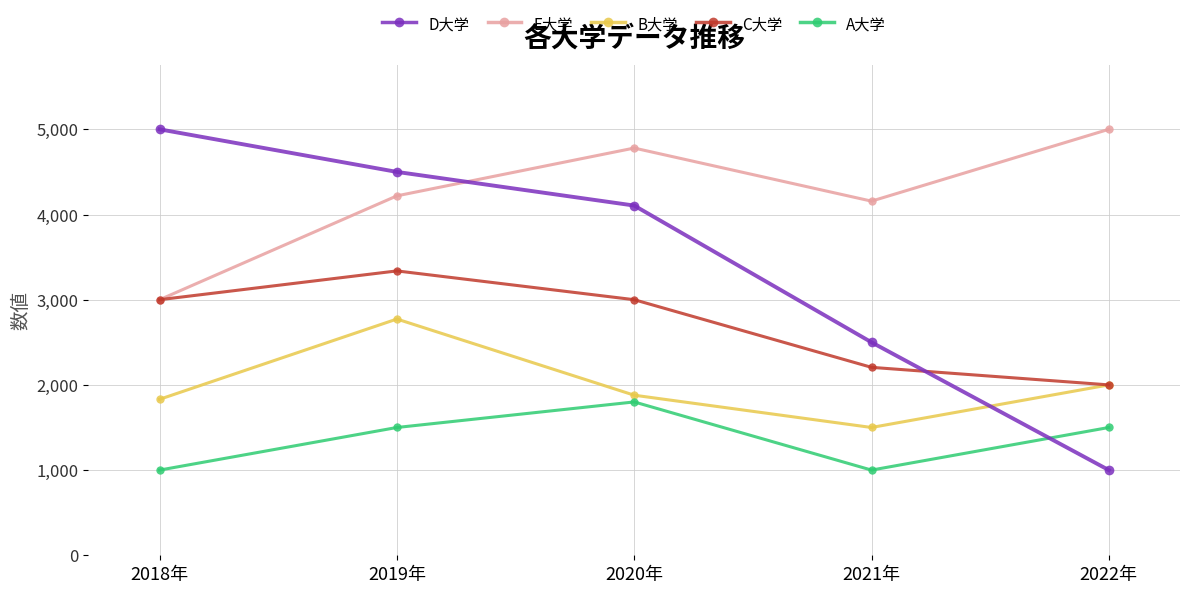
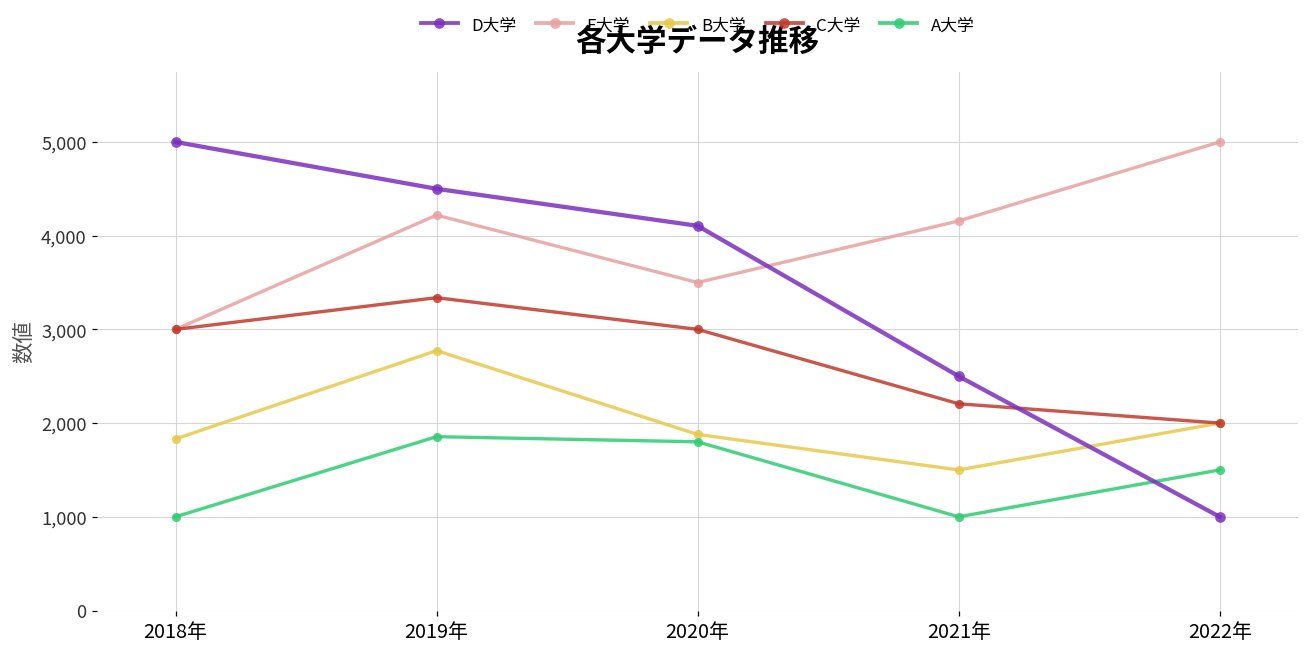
  {
    "D大学": {
      "2018年": "5,000",
      "2019年": "4,500",
      "2020年": "4,100",
      "2021年": "2,500",
      "2022年": "1,000"
    },
    "E大学": {
      "2019年": "4,200",
-     "2020年": "4,800",
+     "2020年": "3,500",
      "2021年": "4,200",
      "2022年": "5,000"
    },
    "B大学": {
      "2018年": "1,800",
      "2019年": "2,800",
      "2020年": "1,900",
      "2021年": "1,500"
    },
    "C大学": {
      "2019年": "3,300",
      "2020年": "3,000",
      "2021年": "2,200"
    },
    "A大学": {
      "2018年": "1,000",
-     "2019年": "1,500",
+     "2019年": "1,900",
      "2020年": "1,800",
      "2021年": "1,000",
      "2022年": "1,500"
    }
  }
